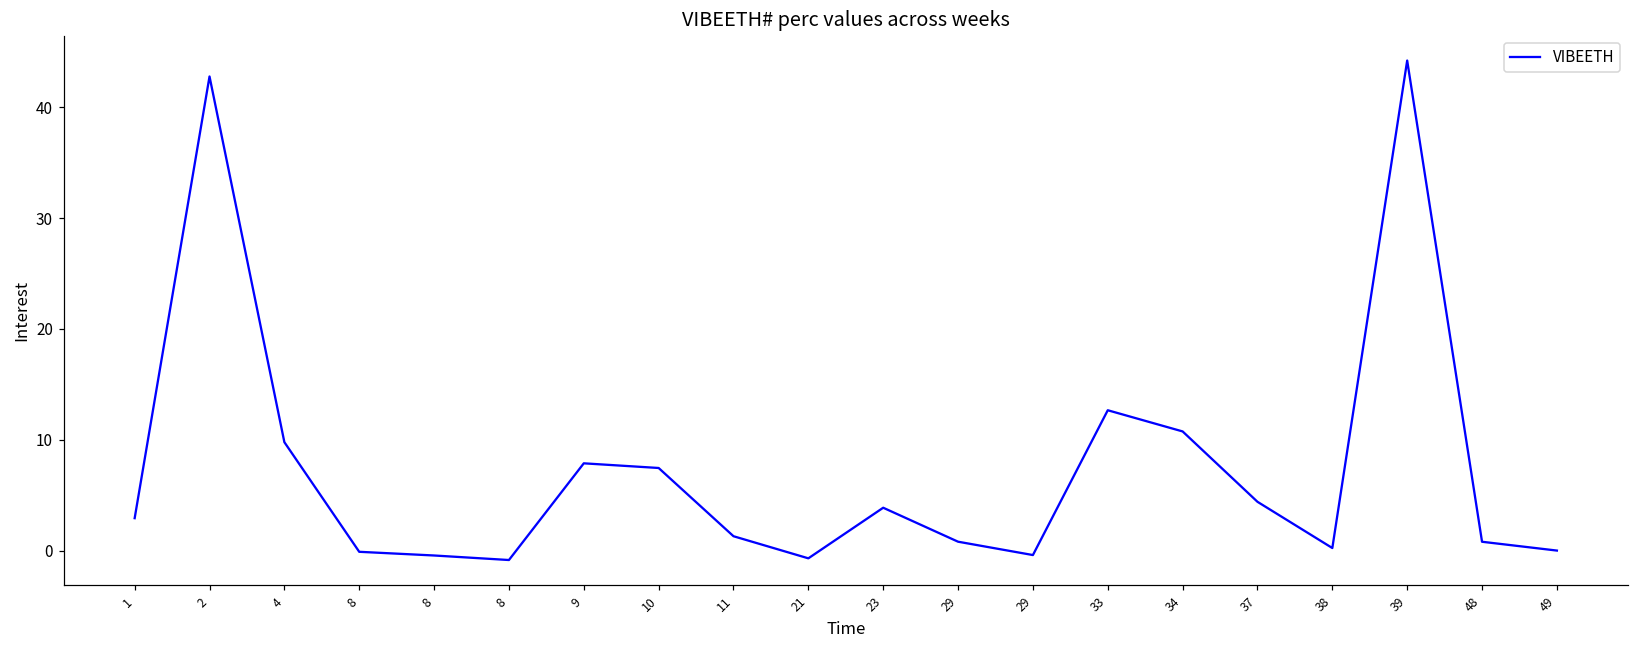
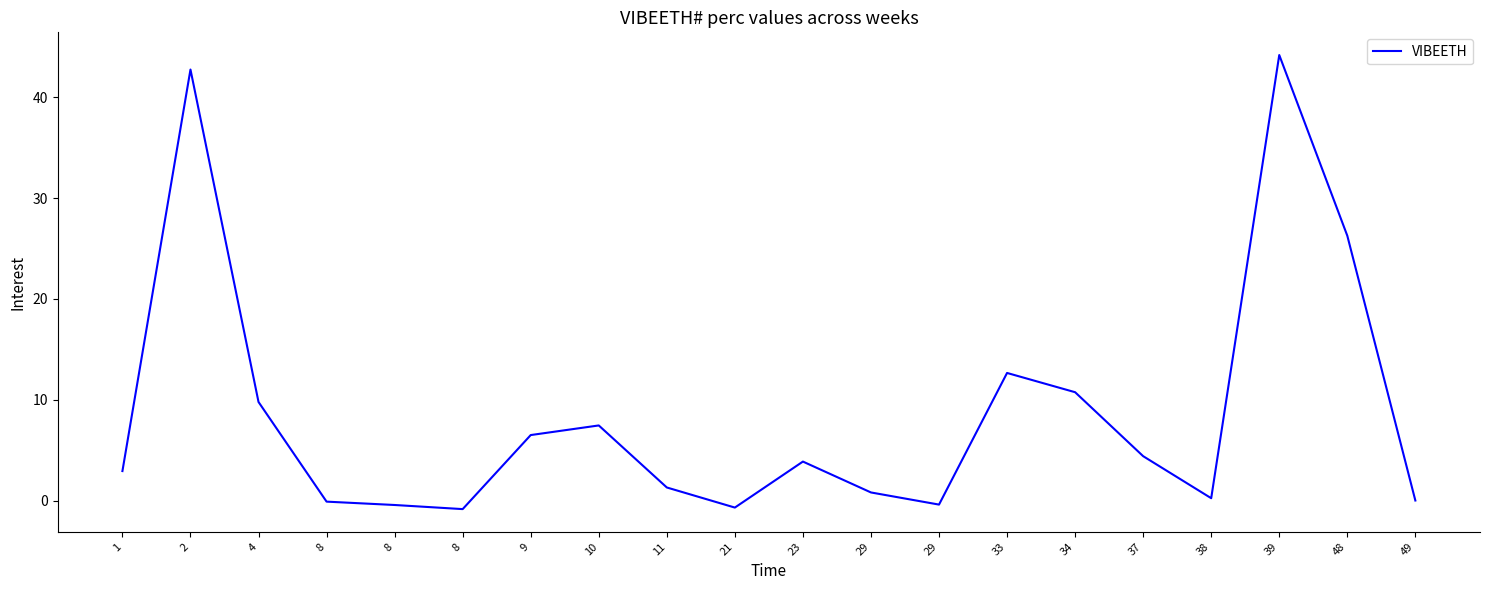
  {
    "1": 2.9,
    "2": 42.8,
    "4": 9.8,
-   "9": 7.9,
+   "9": 6.5,
    "10": 7.5,
    "11": 1.3,
    "21": -0.7,
    "23": 3.9,
    "33": 12.7,
    "34": 10.7,
    "37": 4.4,
    "38": 0.2,
    "39": 44.2,
-   "48": 0.8,
+   "48": 26.3,
    "49": 0.0
  }
